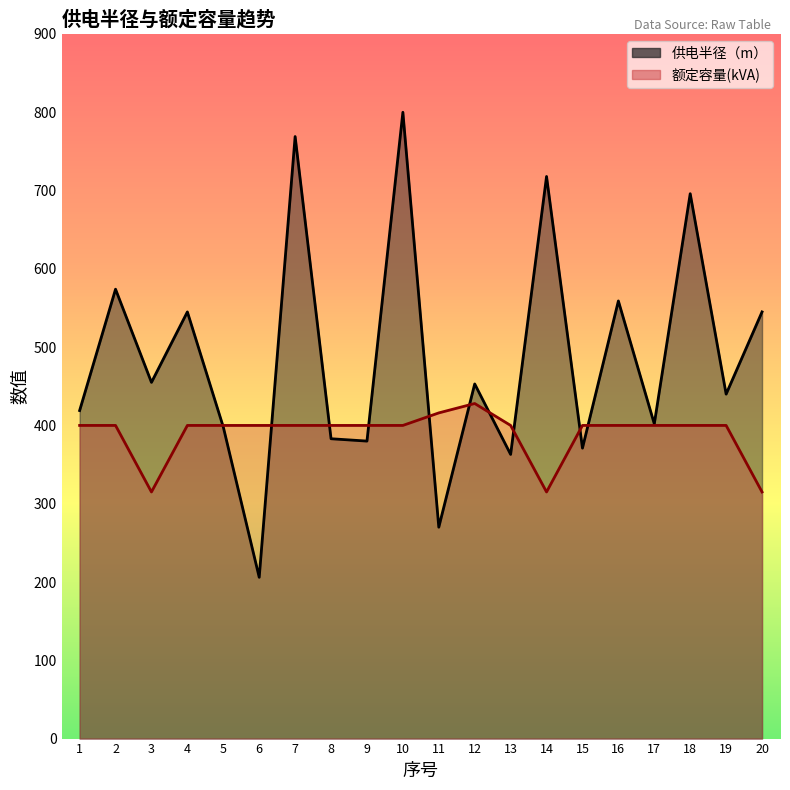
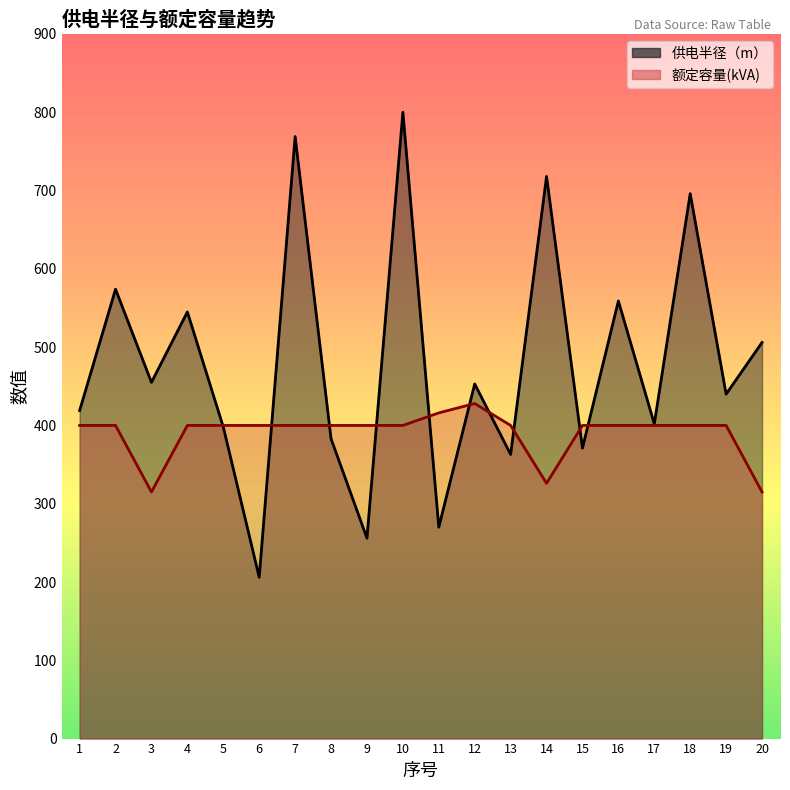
  {
    "供电半径（m）": {
      "1": 420,
      "2": 570,
      "3": 460,
      "4": 550,
      "6": 210,
      "7": 770,
      "8": 380,
-     "9": 380,
+     "9": 260,
      "10": 800,
      "11": 270,
      "12": 450,
      "13": 360,
      "14": 720,
      "15": 370,
      "16": 560,
      "18": 700,
      "19": 440,
-     "20": 550
+     "20": 510
    },
    "额定容量(kVA)": {
      "1": 400,
      "2": 400,
      "3": 320,
      "4": 400,
      "6": 400,
      "7": 400,
      "8": 400,
      "9": 400,
      "10": 400,
      "11": 420,
      "12": 430,
      "13": 400,
-     "14": 320,
+     "14": 330,
      "15": 400,
      "16": 400,
      "18": 400,
      "19": 400,
      "20": 320
    }
  }
